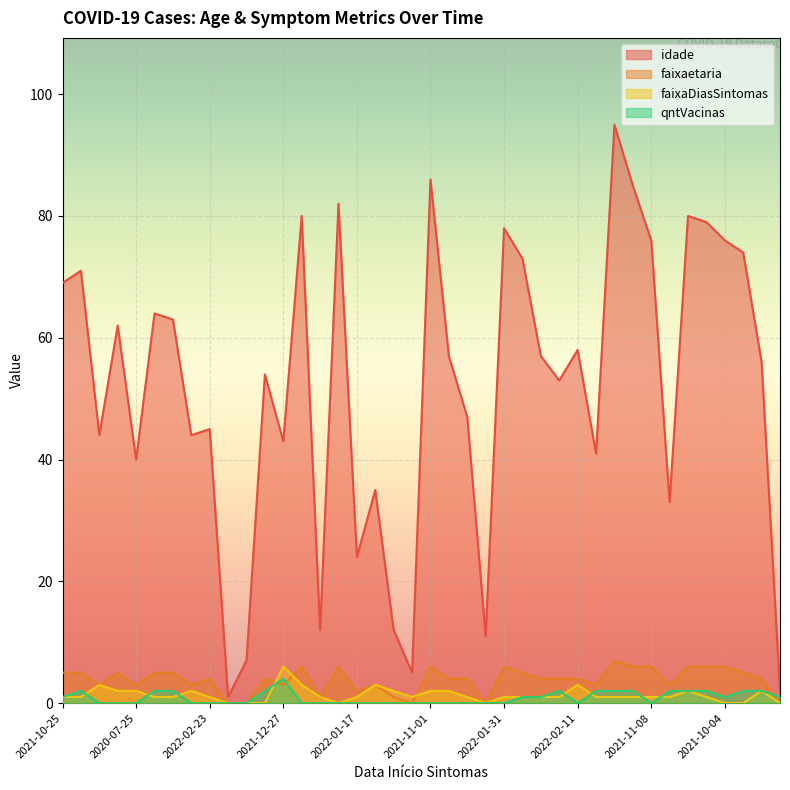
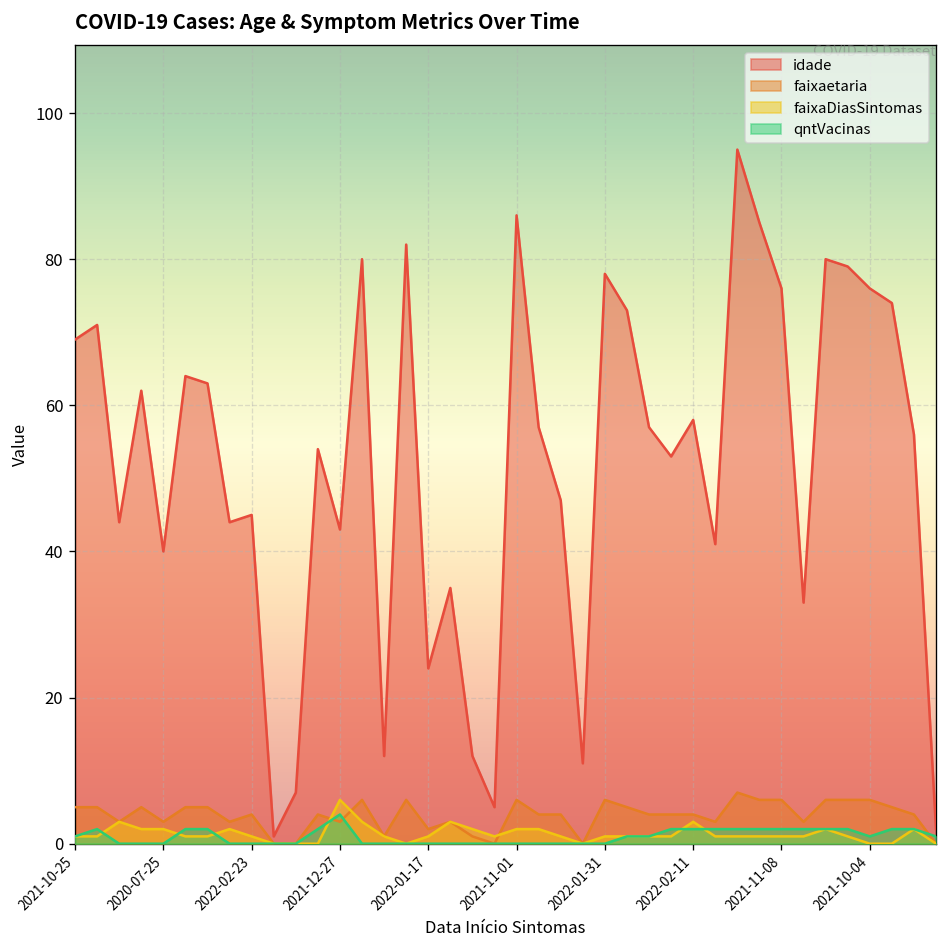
  {
    "qntVacinas": {
      "2020-07-25": 0,
      "2022-02-23": 0,
      "2021-12-27": 4,
      "2021-11-01": 0,
-     "2022-02-11": 0,
-     "2021-11-08": 0,
+     "2022-02-11": 2,
+     "2021-11-08": 2,
      "2021-10-04": 1
    }
  }
